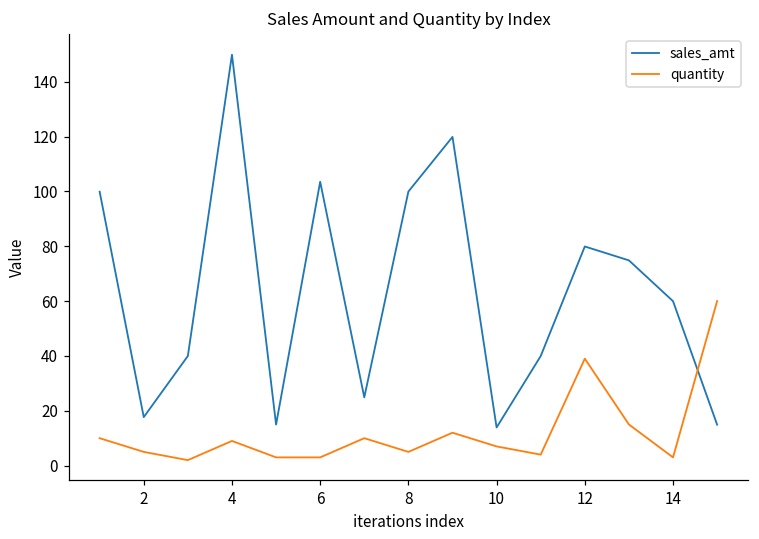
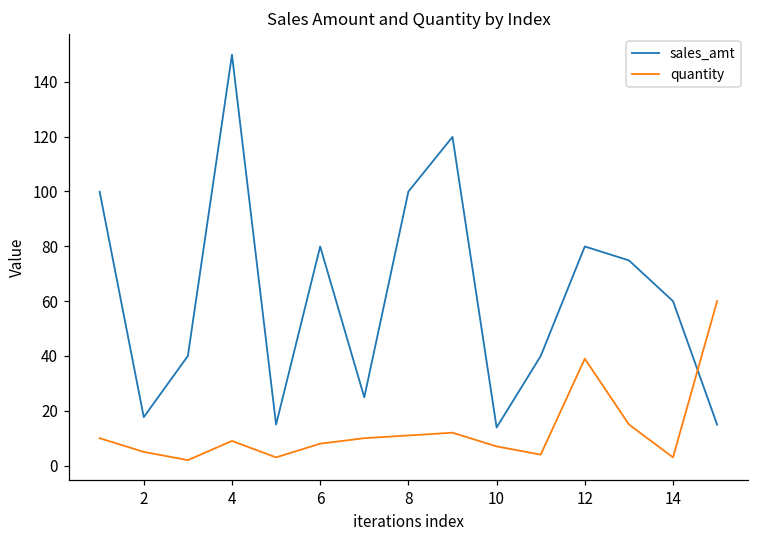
  {
    "sales_amt": {
      "2": 18,
      "4": 150,
-     "6": 104,
+     "6": 80,
      "8": 100,
      "10": 14,
      "12": 80,
      "14": 60
    },
    "quantity": {
      "2": 5,
      "4": 9,
-     "6": 3,
-     "8": 5,
+     "6": 8,
+     "8": 11,
      "10": 7,
      "12": 39,
      "14": 3
    }
  }
